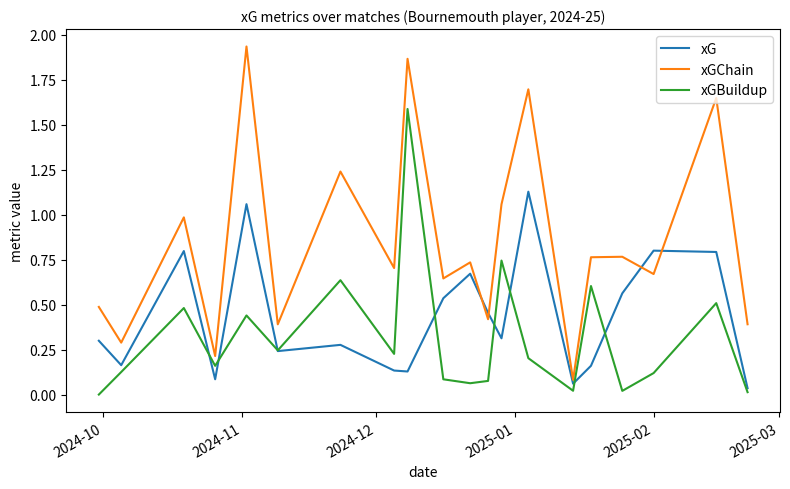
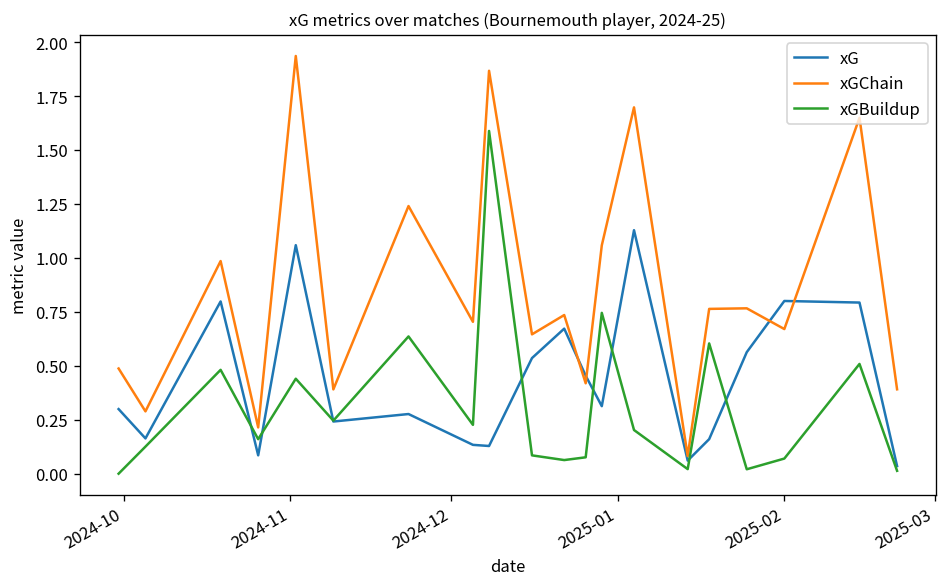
  {
    "xG": {
      "2025-02": 0.80
    },
    "xGChain": {
      "2025-02": 0.67
    },
    "xGBuildup": {
-     "2025-02": 0.12
+     "2025-02": 0.07
    }
  }
